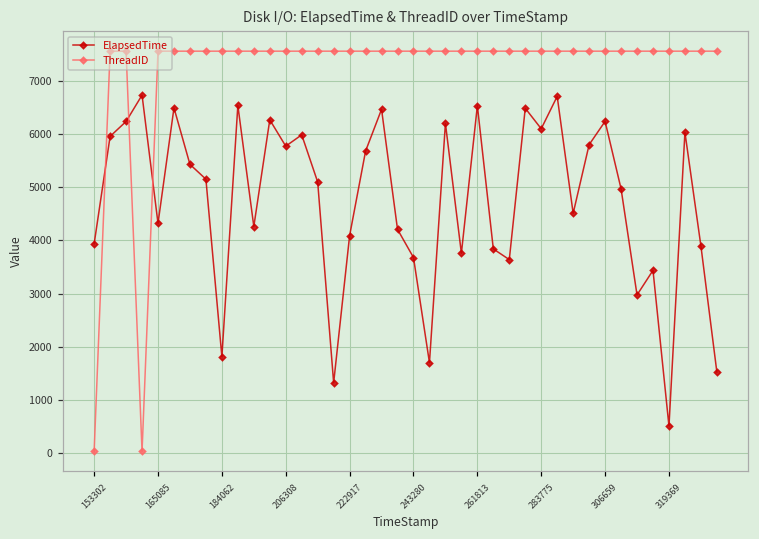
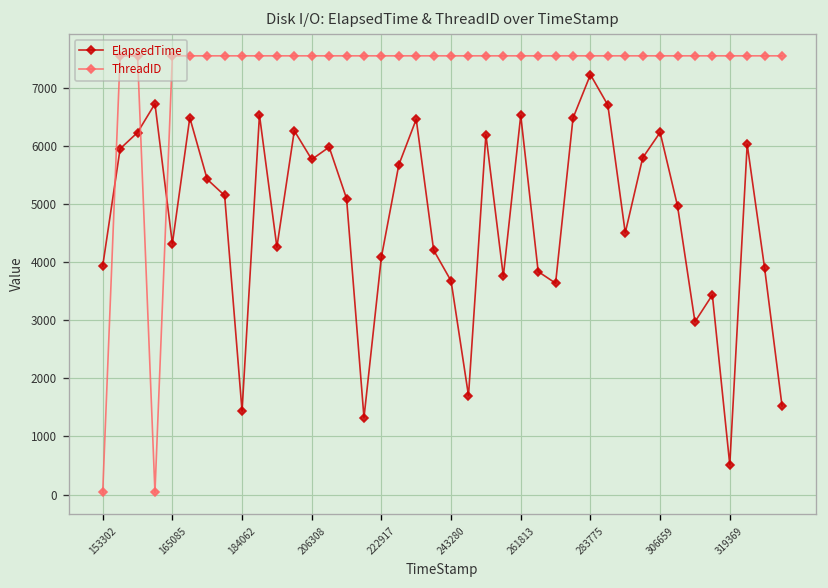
  {
    "ElapsedTime": {
      "153302": 3900,
      "165085": 4300,
-     "184062": 1800,
+     "184062": 1400,
      "206308": 5800,
      "222917": 4100,
      "243280": 3700,
      "261813": 6500,
-     "283775": 6100,
+     "283775": 7200,
      "306659": 6200,
      "319369": 500
    },
    "ThreadID": {
      "153302": 0,
      "184062": 7600,
      "206308": 7600,
      "222917": 7600,
      "243280": 7600,
      "261813": 7600,
      "283775": 7600,
      "306659": 7600,
      "319369": 7600
    }
  }
